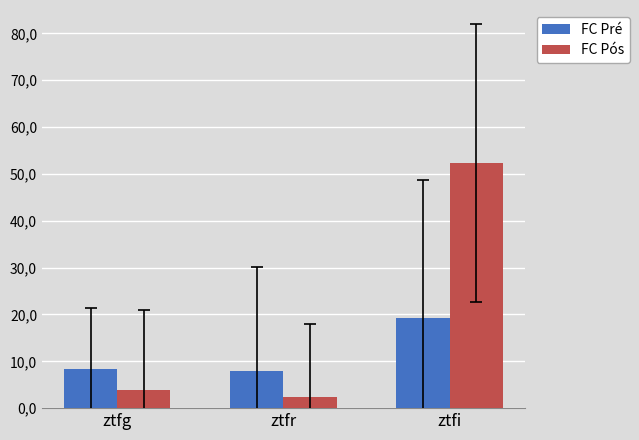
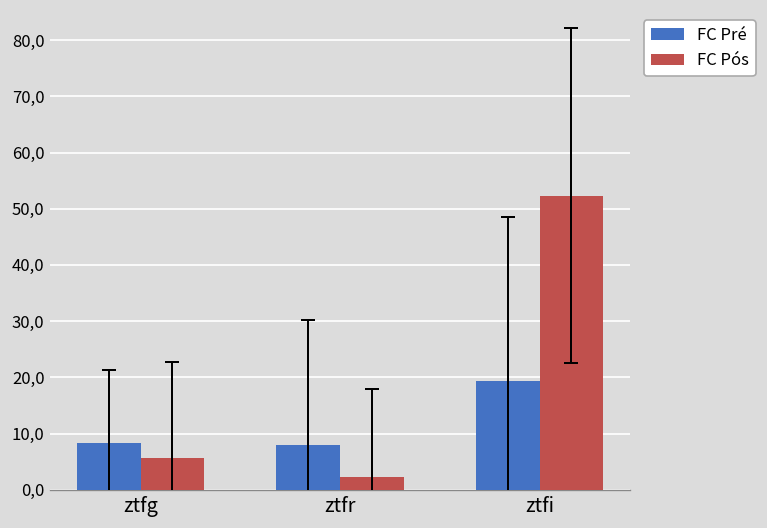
  {
    "FC Pós": {
-     "ztfg": 40,
+     "ztfg": 60,
      "ztfr": 20,
      "ztfi": 520
    }
  }
